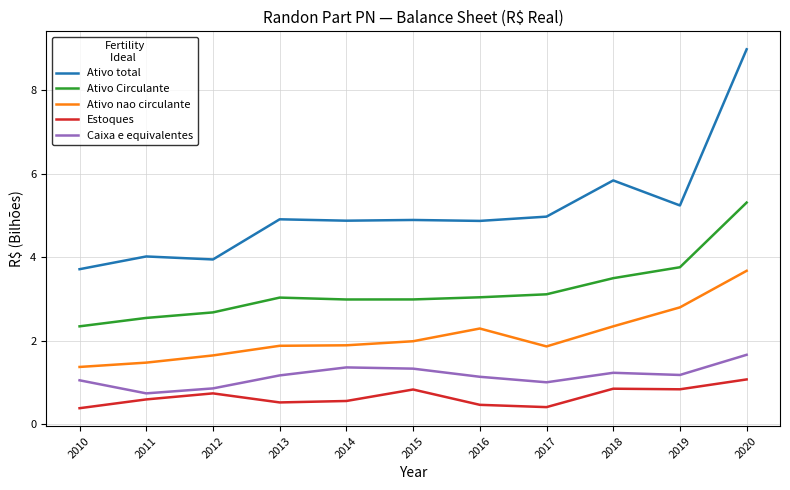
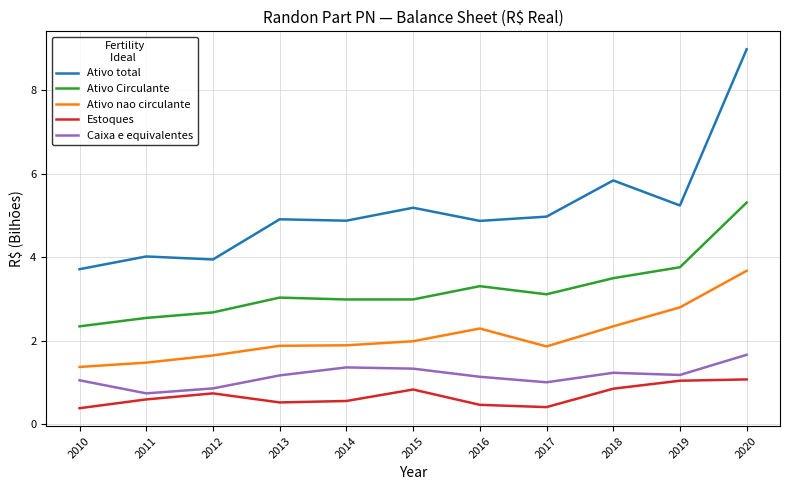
  {
    "Ativo total": {
      "2010": 3.7,
      "2011": 4.0,
      "2012": 3.9,
      "2013": 4.9,
      "2014": 4.9,
-     "2015": 4.9,
+     "2015": 5.2,
      "2016": 4.9,
      "2017": 5.0,
      "2018": 5.8,
      "2019": 5.2,
      "2020": 9.0
    },
    "Ativo Circulante": {
      "2010": 2.3,
      "2011": 2.5,
      "2012": 2.7,
      "2013": 3.0,
      "2014": 3.0,
      "2015": 3.0,
-     "2016": 3.0,
+     "2016": 3.3,
      "2017": 3.1,
      "2018": 3.5,
      "2019": 3.8,
      "2020": 5.3
    },
    "Ativo nao circulante": {
      "2010": 1.4,
      "2011": 1.5,
      "2012": 1.6,
      "2013": 1.9,
      "2014": 1.9,
      "2015": 2.0,
      "2016": 2.3,
      "2017": 1.9,
      "2018": 2.3,
      "2019": 2.8,
      "2020": 3.7
    },
    "Estoques": {
      "2010": 0.4,
      "2011": 0.6,
      "2012": 0.7,
      "2013": 0.5,
      "2014": 0.6,
      "2015": 0.8,
      "2016": 0.5,
      "2017": 0.4,
      "2018": 0.8,
-     "2019": 0.8,
+     "2019": 1.0,
      "2020": 1.1
    },
    "Caixa e equivalentes": {
      "2010": 1.0,
      "2011": 0.7,
      "2012": 0.9,
      "2013": 1.2,
      "2014": 1.4,
      "2015": 1.3,
      "2016": 1.1,
      "2017": 1.0,
      "2018": 1.2,
      "2019": 1.2,
      "2020": 1.7
    }
  }
